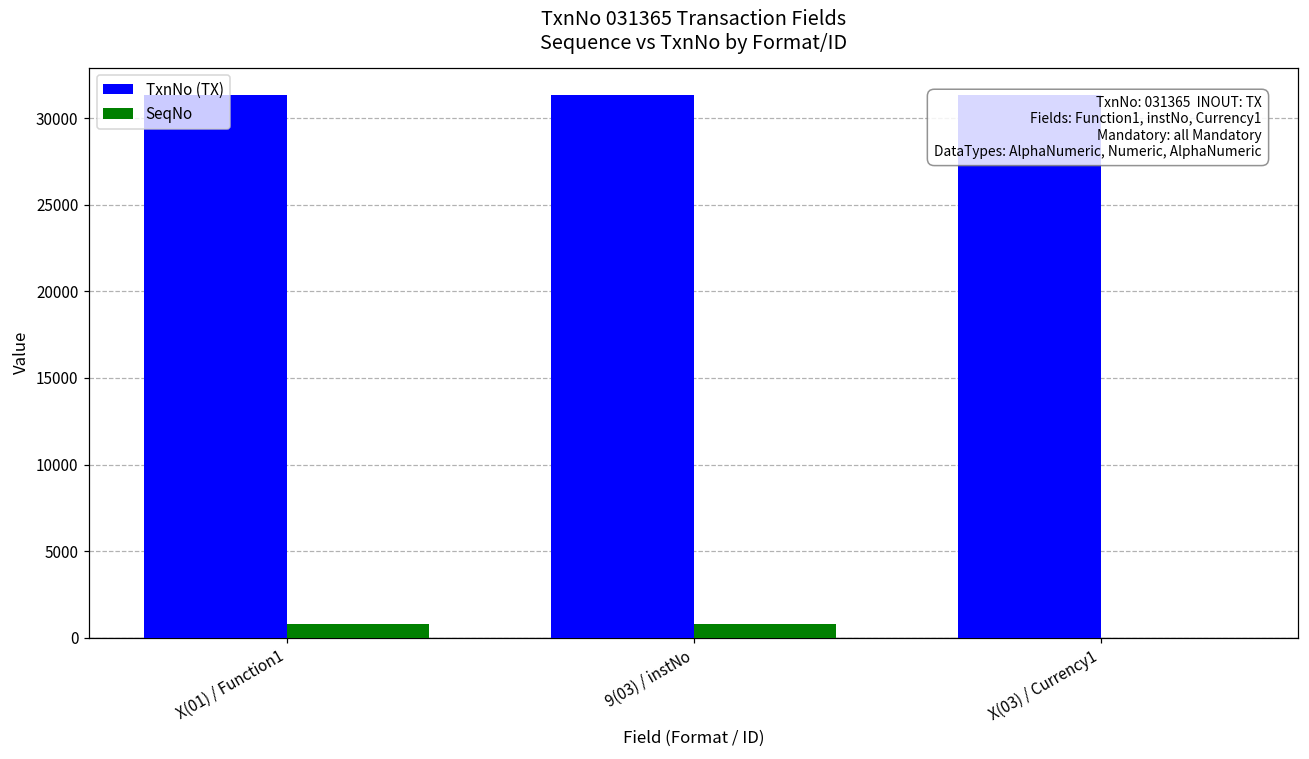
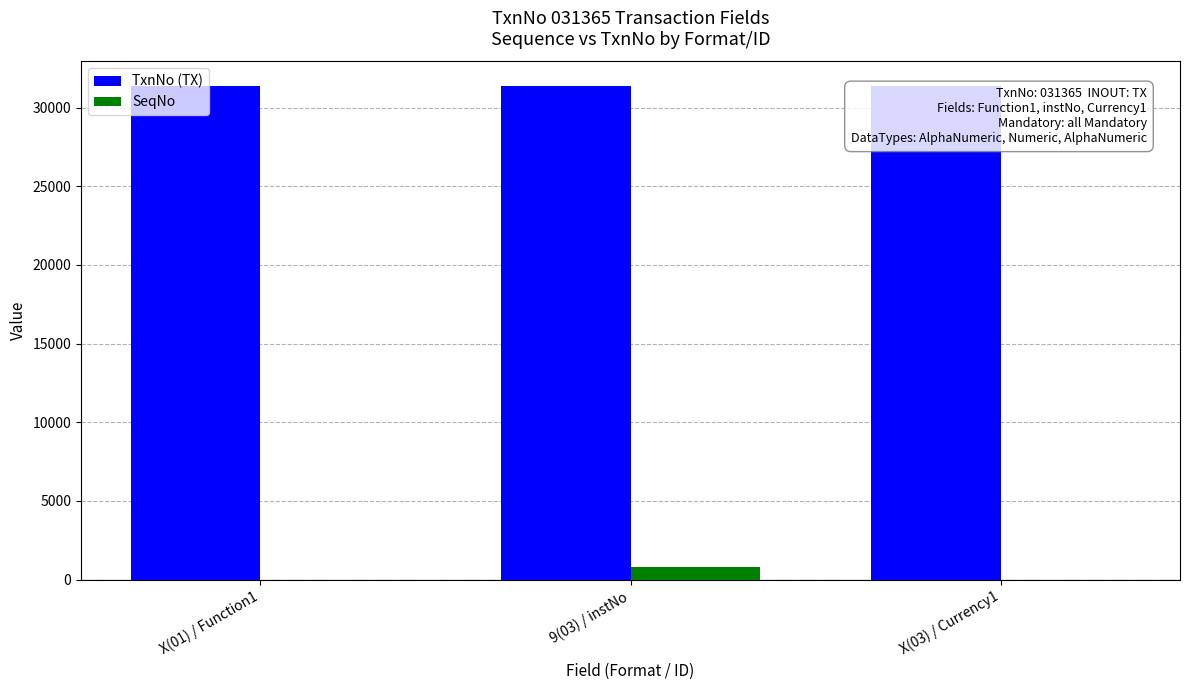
  {
    "TxnNo (TX)": {
      "9(03) / instNo": 31400
    },
    "SeqNo": {
-     "X(01) / Function1": 800,
+     "X(01) / Function1": 0,
      "9(03) / instNo": 800
    }
  }
